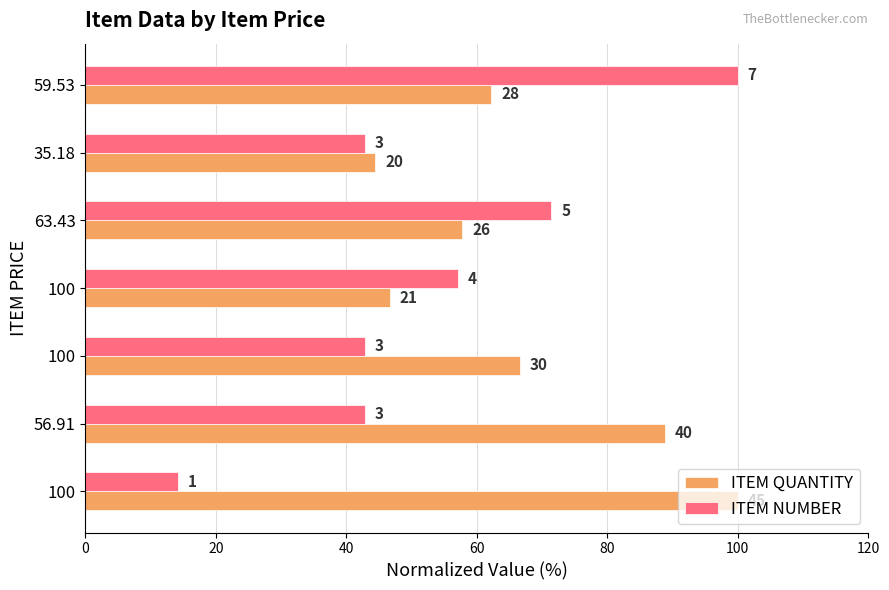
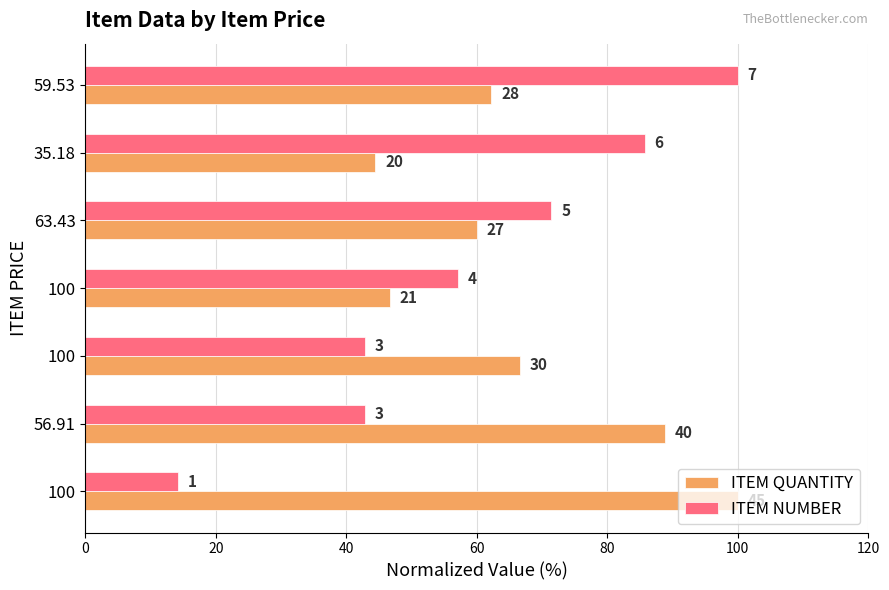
  {
    "ITEM QUANTITY": {
-     "63.43": 26
+     "63.43": 27
    },
    "ITEM NUMBER": {
-     "35.18": 3
+     "35.18": 6
    }
  }
